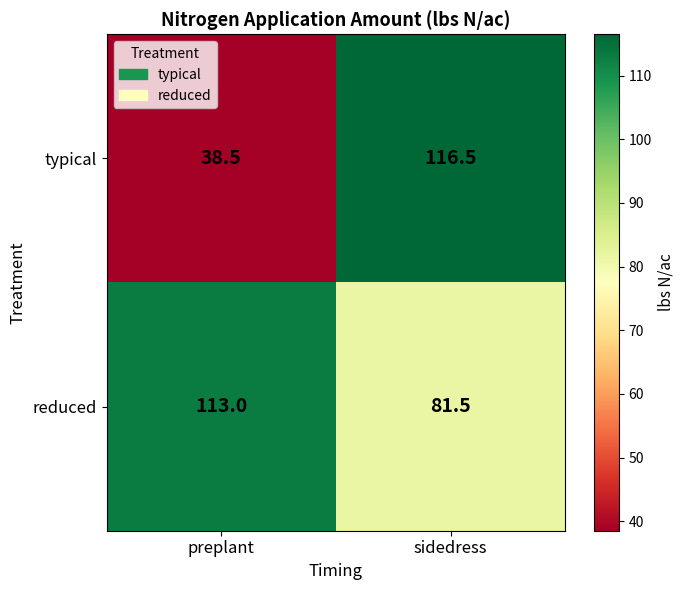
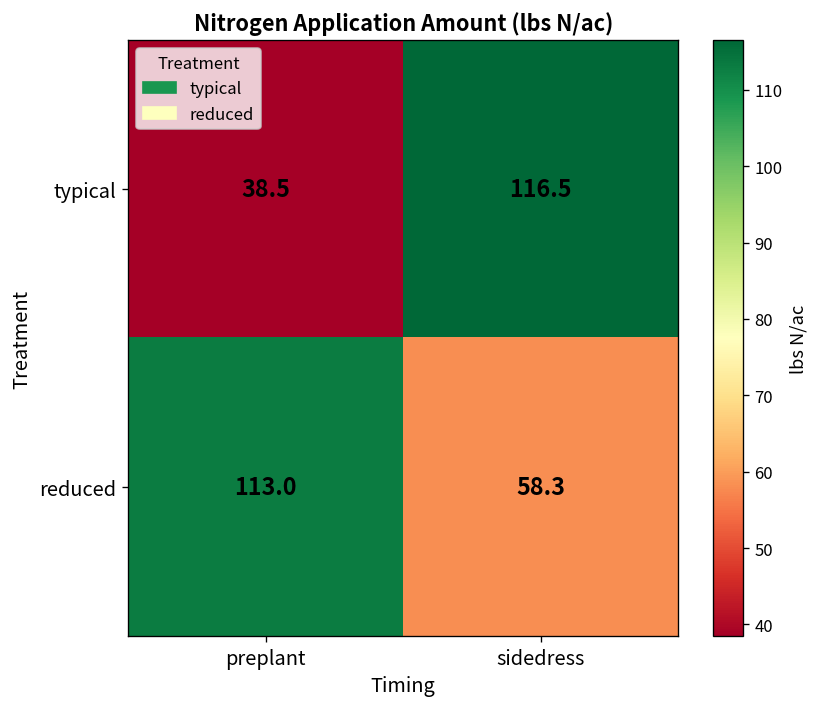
  {
    "typical": {
      "preplant": 38.5,
      "sidedress": 116.5
    },
    "reduced": {
      "preplant": 113.0,
-     "sidedress": 81.5
+     "sidedress": 58.3
    }
  }
